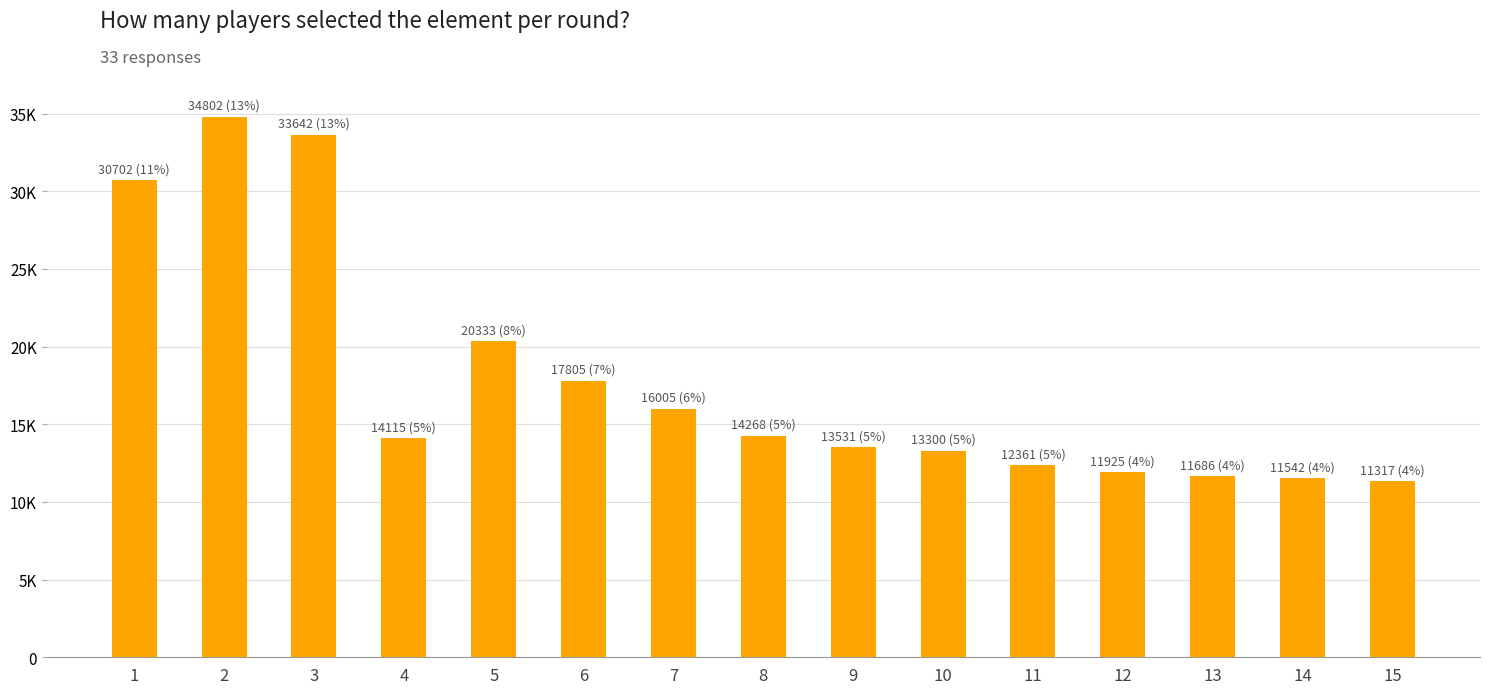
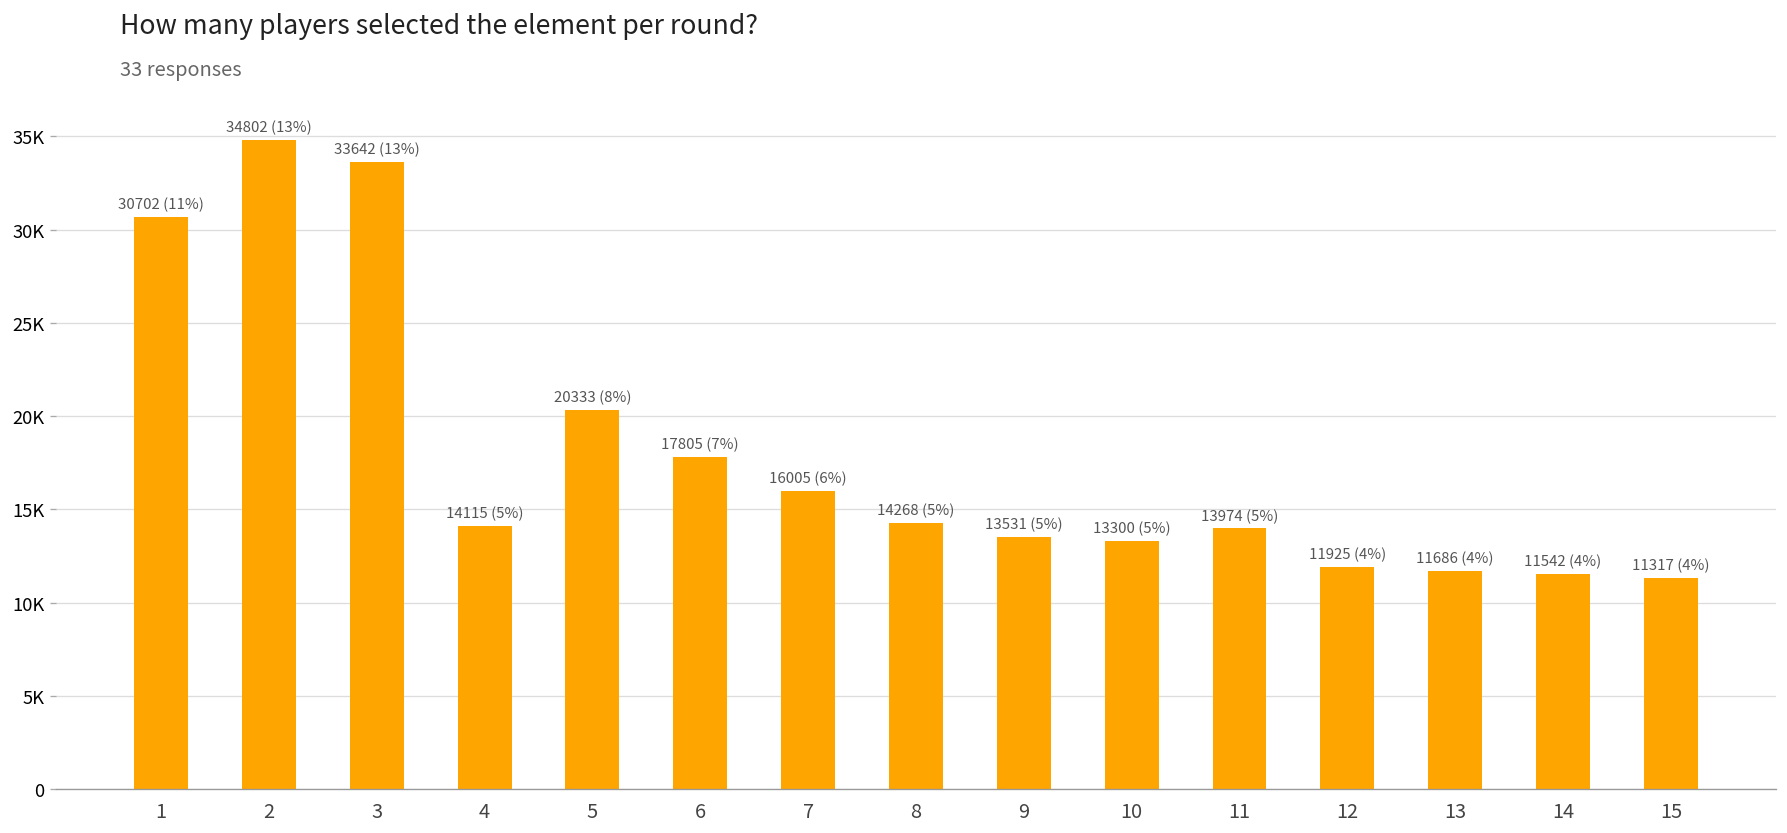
  {
    "1": 30702,
    "2": 34802,
    "3": 33642,
    "4": 14115,
    "5": 20333,
    "6": 17805,
    "7": 16005,
    "8": 14268,
    "9": 13531,
    "10": 13300,
-   "11": 12361,
+   "11": 13974,
    "12": 11925,
    "13": 11686,
    "14": 11542,
    "15": 11317
  }
